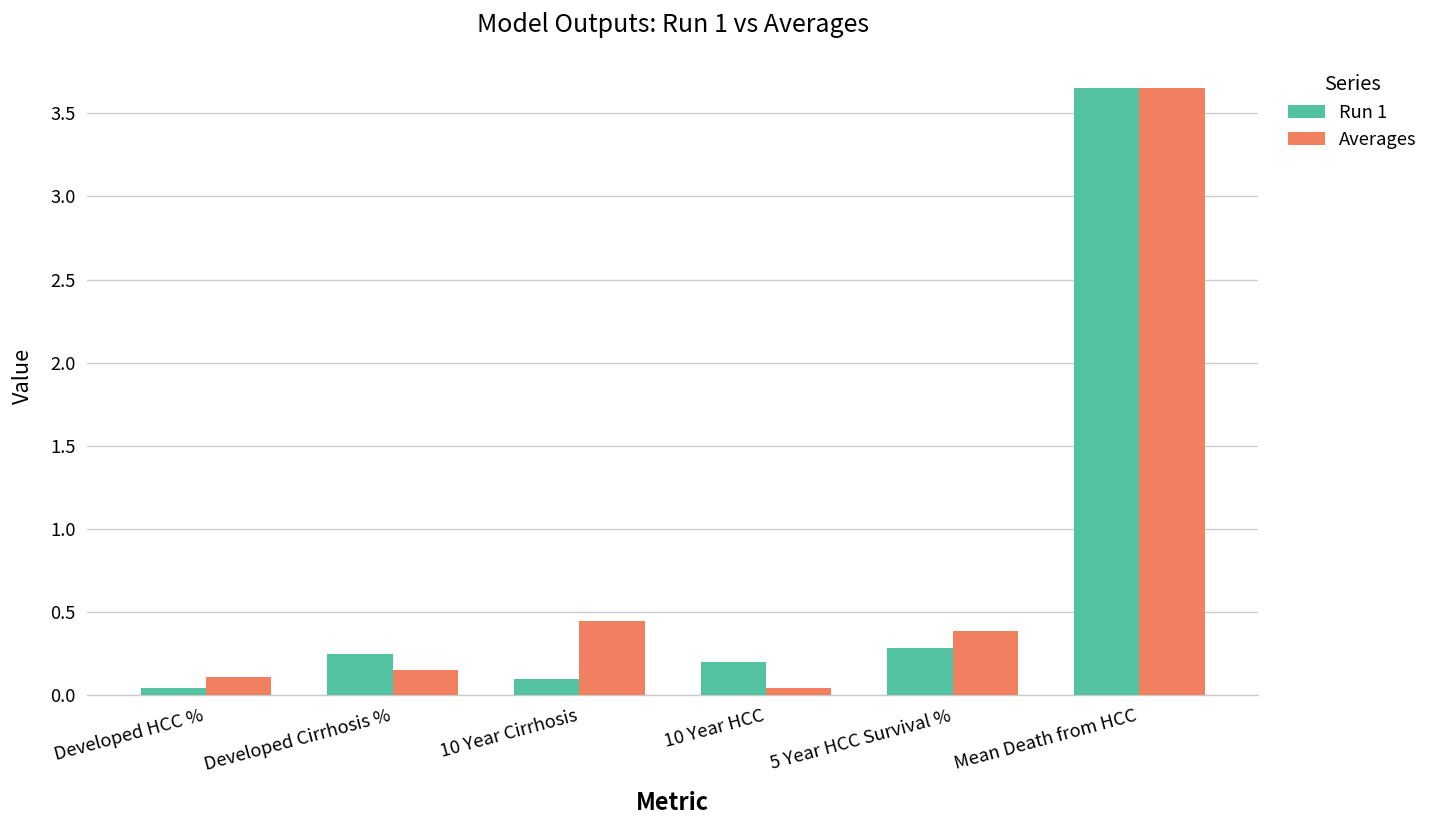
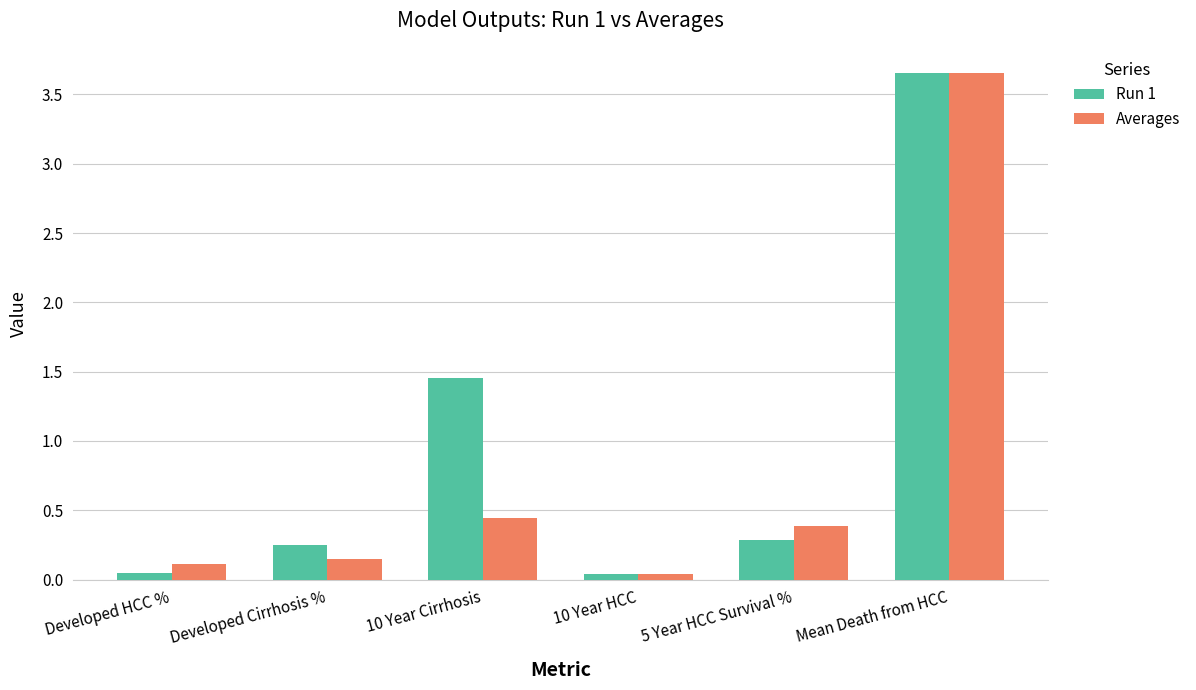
  {
    "Run 1": {
      "Developed HCC %": 0.05,
      "Developed Cirrhosis %": 0.25,
-     "10 Year Cirrhosis": 0.10,
-     "10 Year HCC": 0.20,
+     "10 Year Cirrhosis": 1.45,
+     "10 Year HCC": 0.04,
      "5 Year HCC Survival %": 0.28,
      "Mean Death from HCC": 3.65
    },
    "Averages": {
      "Developed HCC %": 0.11,
      "Developed Cirrhosis %": 0.15,
      "10 Year Cirrhosis": 0.45,
      "10 Year HCC": 0.04,
      "5 Year HCC Survival %": 0.39,
      "Mean Death from HCC": 3.65
    }
  }
